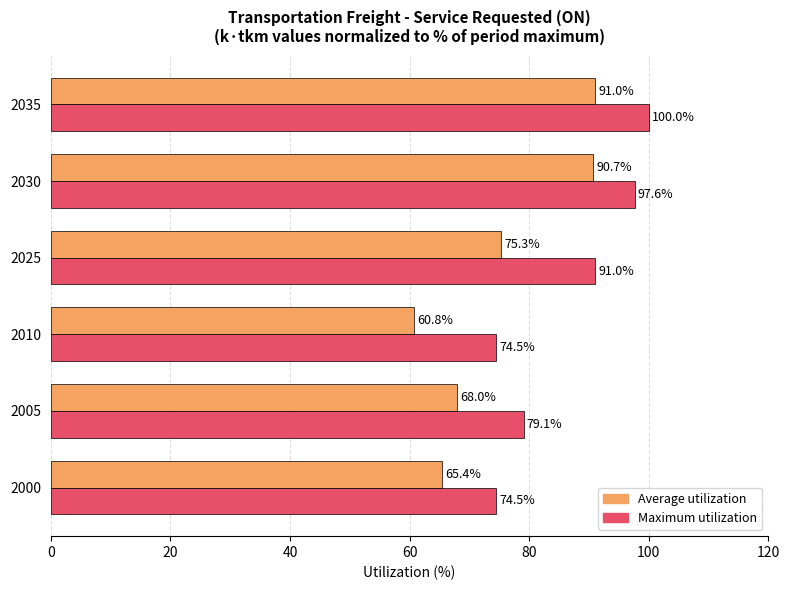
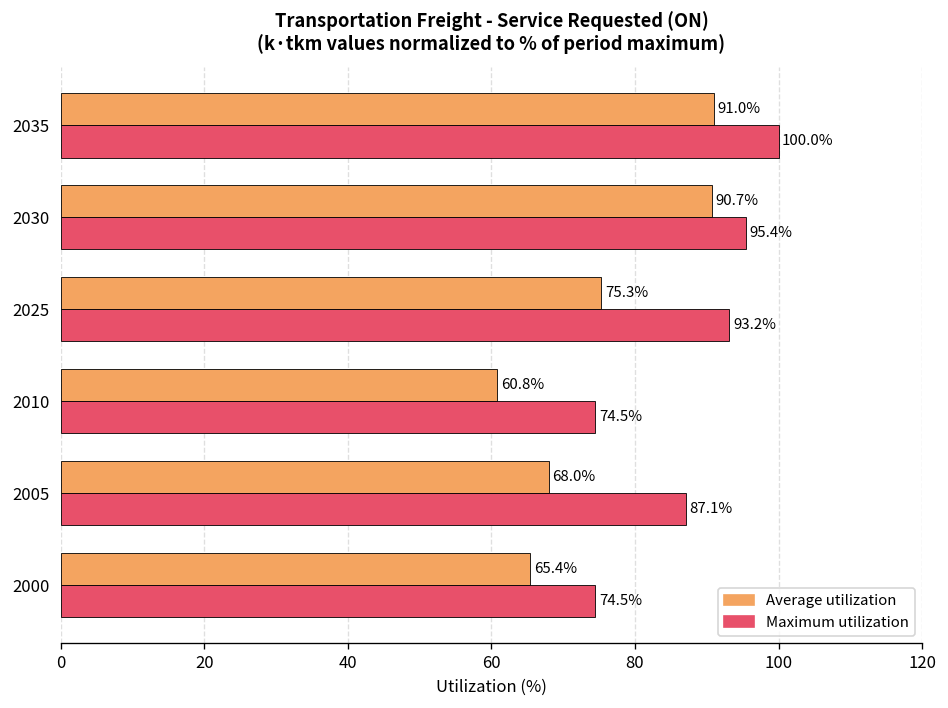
  {
    "Average utilization": {
      "2035": "91.0%",
      "2030": "90.7%",
      "2025": "75.3%",
      "2010": "60.8%",
      "2005": "68.0%",
      "2000": "65.4%"
    },
    "Maximum utilization": {
      "2035": "100.0%",
-     "2030": "97.6%",
-     "2025": "91.0%",
+     "2030": "95.4%",
+     "2025": "93.2%",
      "2010": "74.5%",
-     "2005": "79.1%",
+     "2005": "87.1%",
      "2000": "74.5%"
    }
  }
